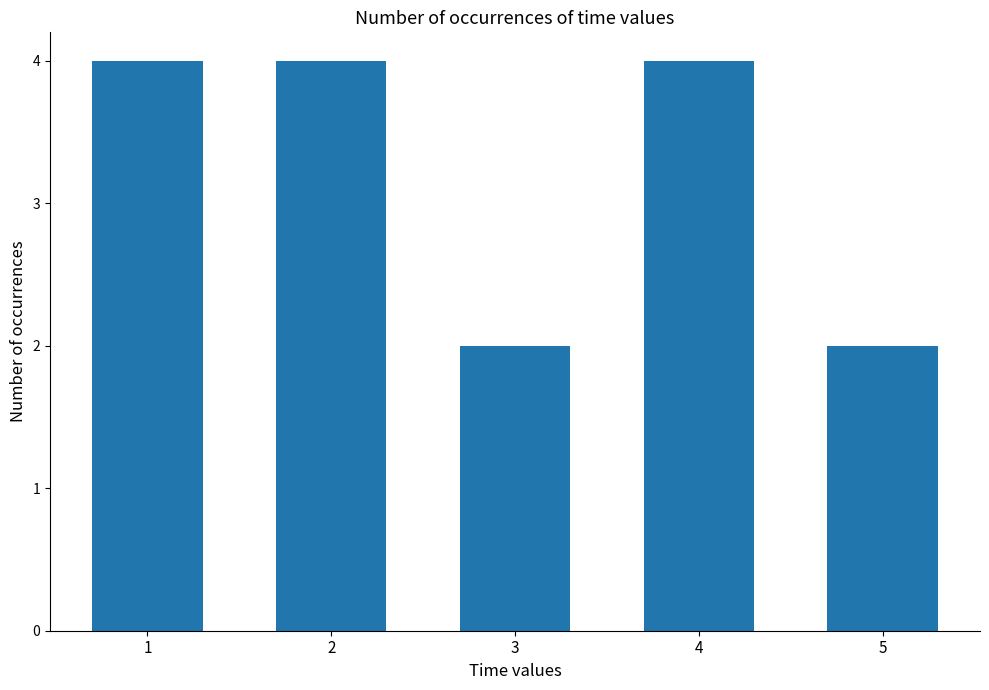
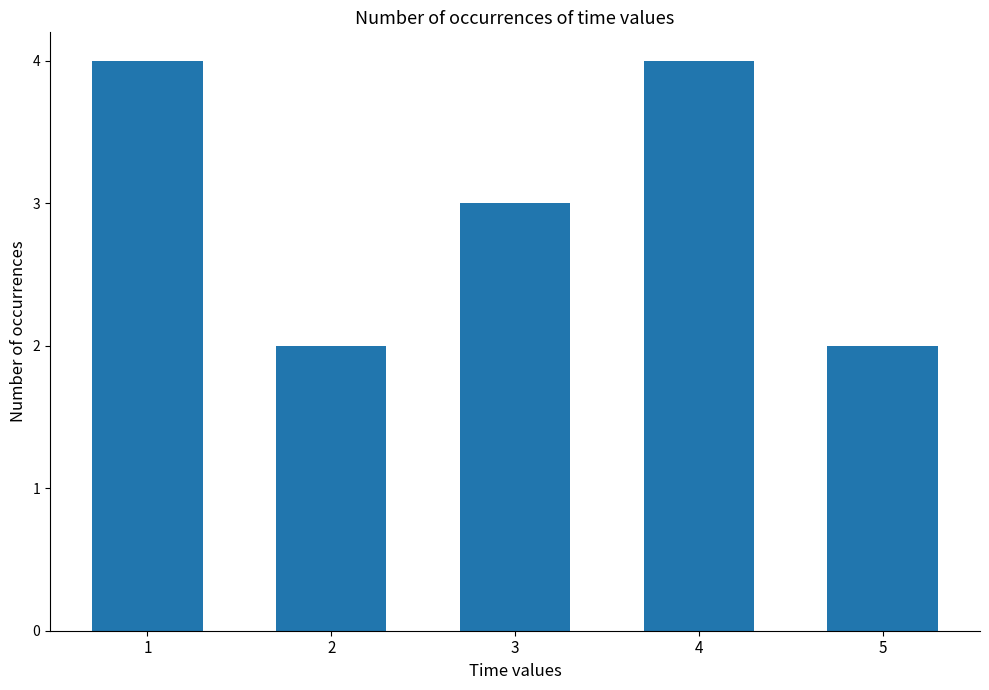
  {
    "1": 4,
-   "2": 4,
-   "3": 2,
+   "2": 2,
+   "3": 3,
    "4": 4,
    "5": 2
  }
